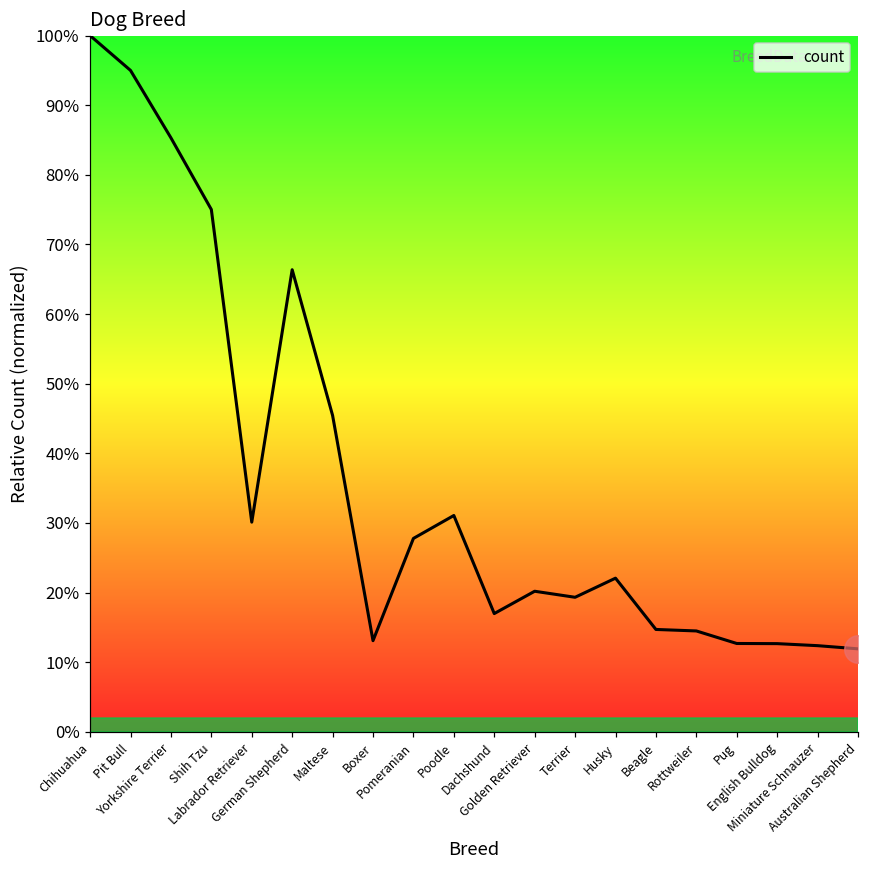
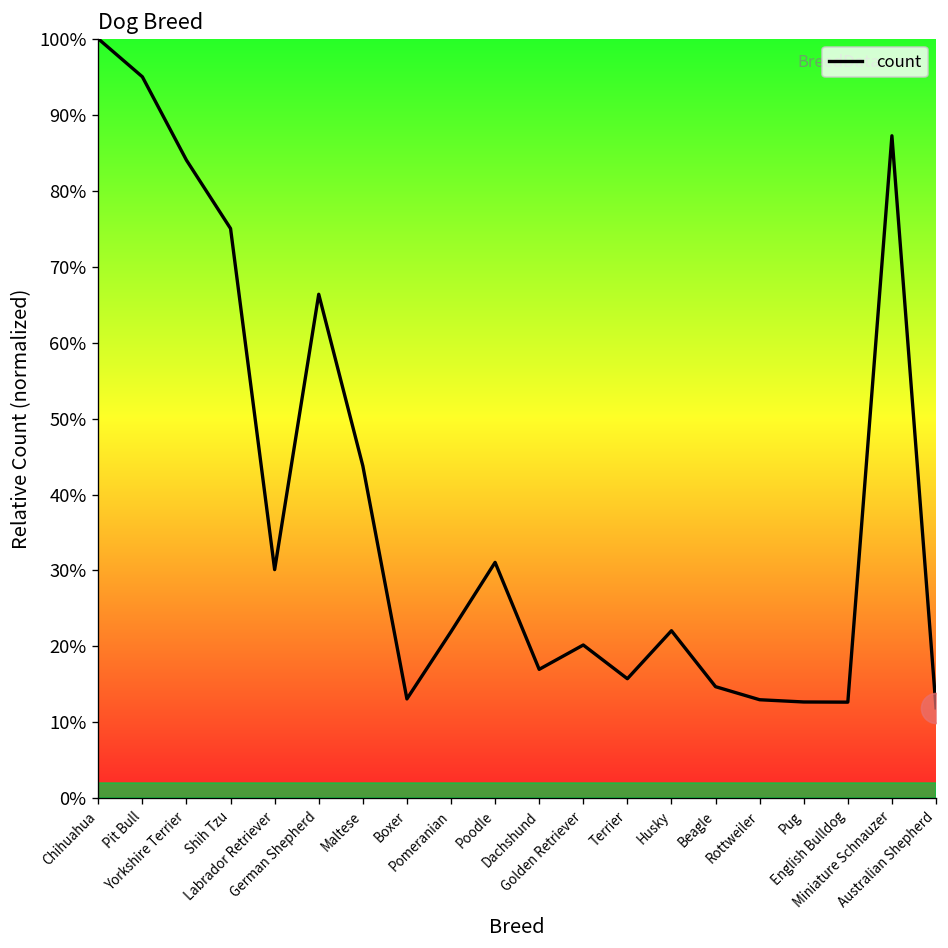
  {
    "count": {
      "Chihuahua": "100%",
      "Pit Bull": "95%",
-     "Yorkshire Terrier": "85%",
+     "Yorkshire Terrier": "84%",
      "Shih Tzu": "75%",
      "Labrador Retriever": "30%",
      "German Shepherd": "66%",
-     "Maltese": "45%",
+     "Maltese": "44%",
      "Boxer": "13%",
-     "Pomeranian": "28%",
+     "Pomeranian": "22%",
      "Poodle": "31%",
      "Dachshund": "17%",
      "Golden Retriever": "20%",
-     "Terrier": "19%",
+     "Terrier": "16%",
      "Husky": "22%",
      "Beagle": "15%",
-     "Rottweiler": "14%",
+     "Rottweiler": "13%",
      "Pug": "13%",
      "English Bulldog": "13%",
-     "Miniature Schnauzer": "12%"
+     "Miniature Schnauzer": "87%"
    }
  }
